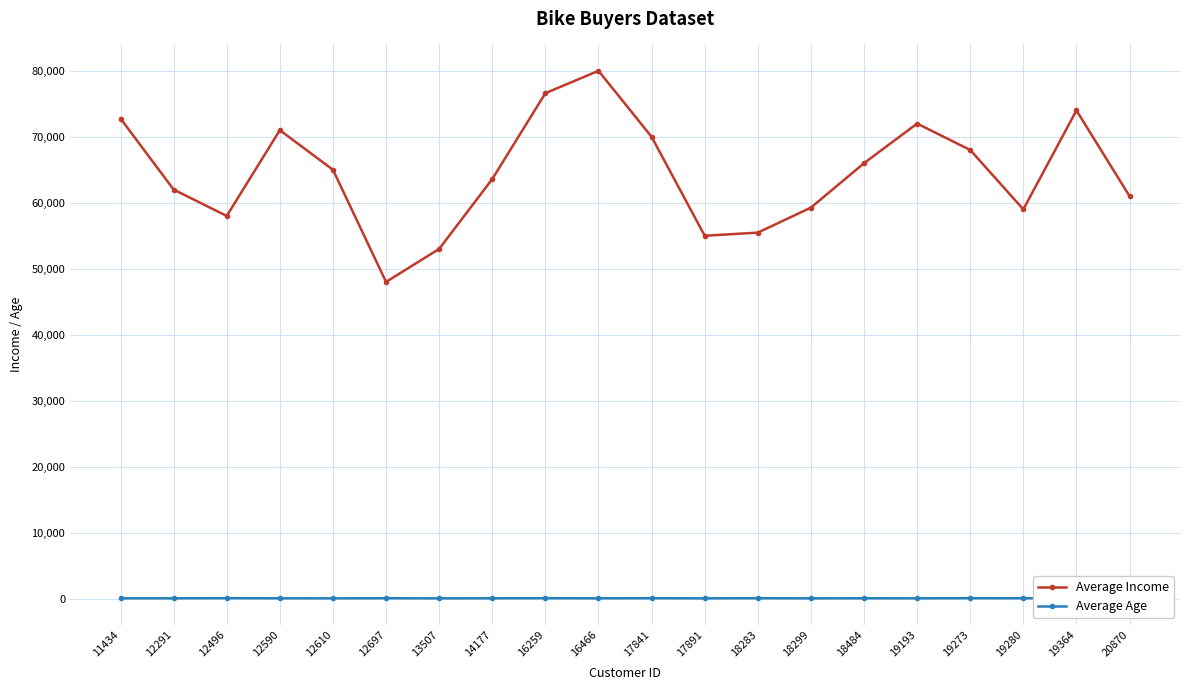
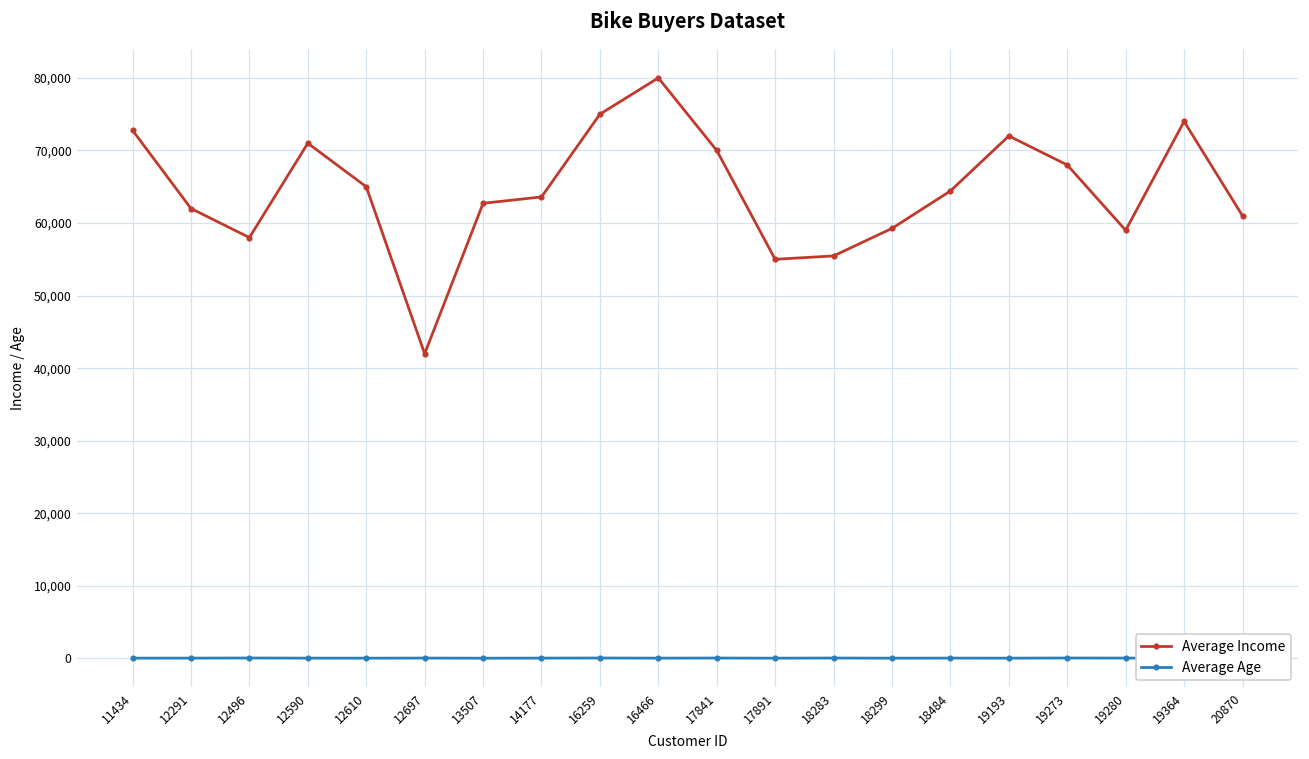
  {
    "Average Income": {
      "11434": "73,000",
      "12291": "62,000",
      "12496": "58,000",
      "12590": "71,000",
      "12610": "65,000",
-     "12697": "48,000",
-     "13507": "53,000",
+     "12697": "42,000",
+     "13507": "63,000",
      "14177": "64,000",
-     "16259": "77,000",
+     "16259": "75,000",
      "16466": "80,000",
      "17841": "70,000",
      "17891": "55,000",
      "18283": "55,000",
      "18299": "59,000",
-     "18484": "66,000",
+     "18484": "64,000",
      "19193": "72,000",
      "19273": "68,000",
      "19280": "59,000",
      "19364": "74,000",
      "20870": "61,000"
    },
    "Average Age": {
      "11434": "0",
      "12291": "0",
      "12496": "0",
      "12590": "0",
      "12610": "0",
      "12697": "0",
      "13507": "0",
      "14177": "0",
      "16259": "0",
      "16466": "0",
      "17841": "0",
      "17891": "0",
      "18283": "0",
      "18299": "0",
      "18484": "0",
      "19193": "0",
      "19273": "0",
      "19280": "0"
    }
  }
